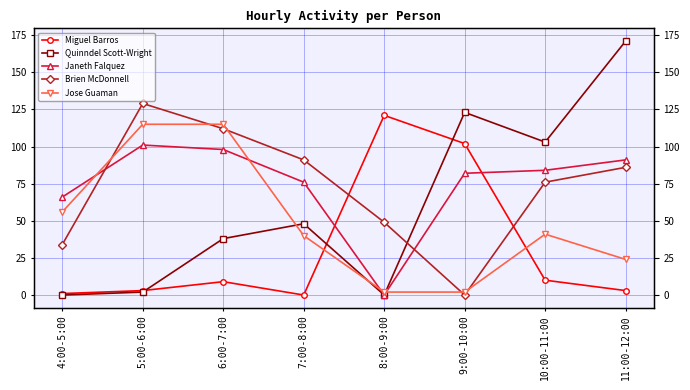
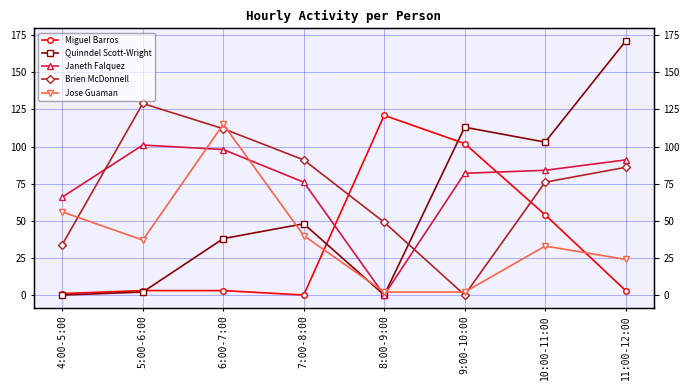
  {
    "Miguel Barros": {
-     "6:00-7:00": 9,
+     "6:00-7:00": 3,
      "7:00-8:00": 0,
      "8:00-9:00": 121,
      "9:00-10:00": 102,
-     "10:00-11:00": 10,
+     "10:00-11:00": 54,
      "11:00-12:00": 3
    },
    "Quinndel Scott-Wright": {
      "6:00-7:00": 38,
      "7:00-8:00": 48,
-     "9:00-10:00": 123,
+     "9:00-10:00": 113,
      "10:00-11:00": 103,
      "11:00-12:00": 171
    },
    "Jose Guaman": {
      "4:00-5:00": 56,
-     "5:00-6:00": 115,
+     "5:00-6:00": 37,
      "6:00-7:00": 115,
      "7:00-8:00": 40,
      "8:00-9:00": 2,
      "9:00-10:00": 2,
-     "10:00-11:00": 41,
+     "10:00-11:00": 33,
      "11:00-12:00": 24
    }
  }
